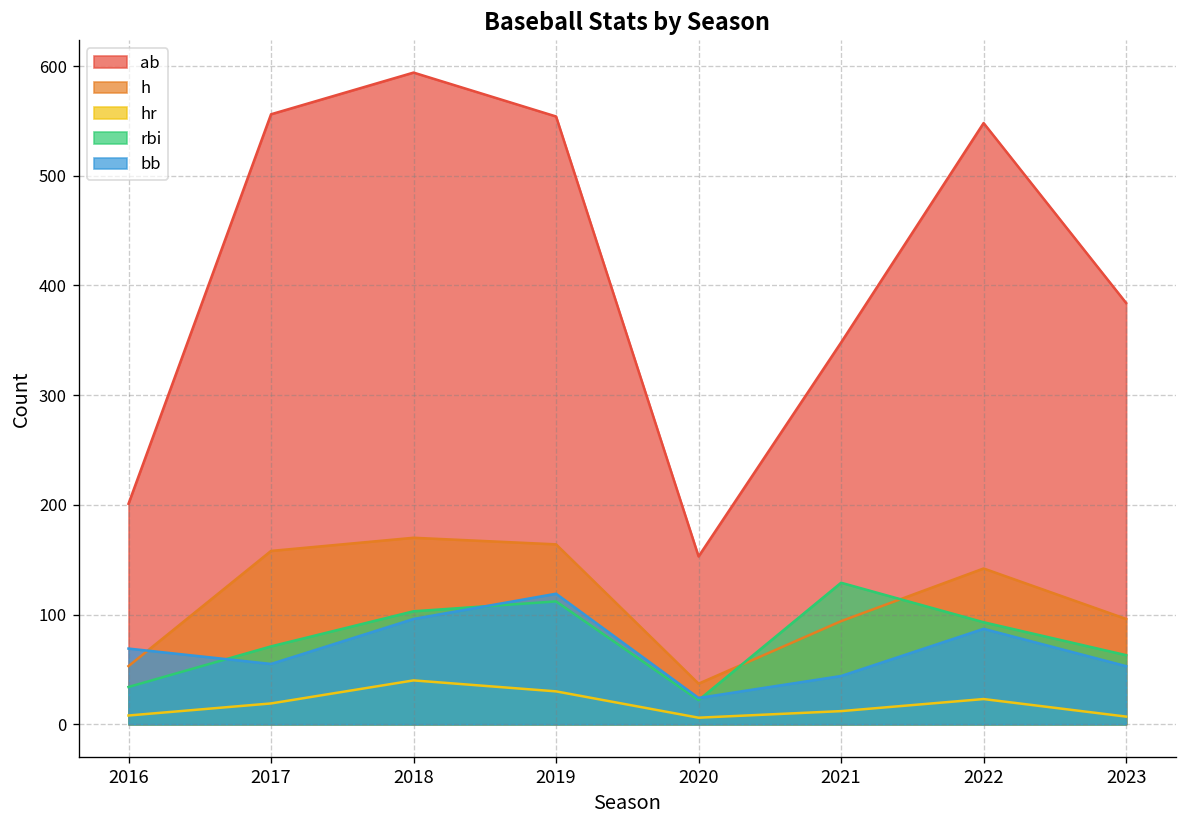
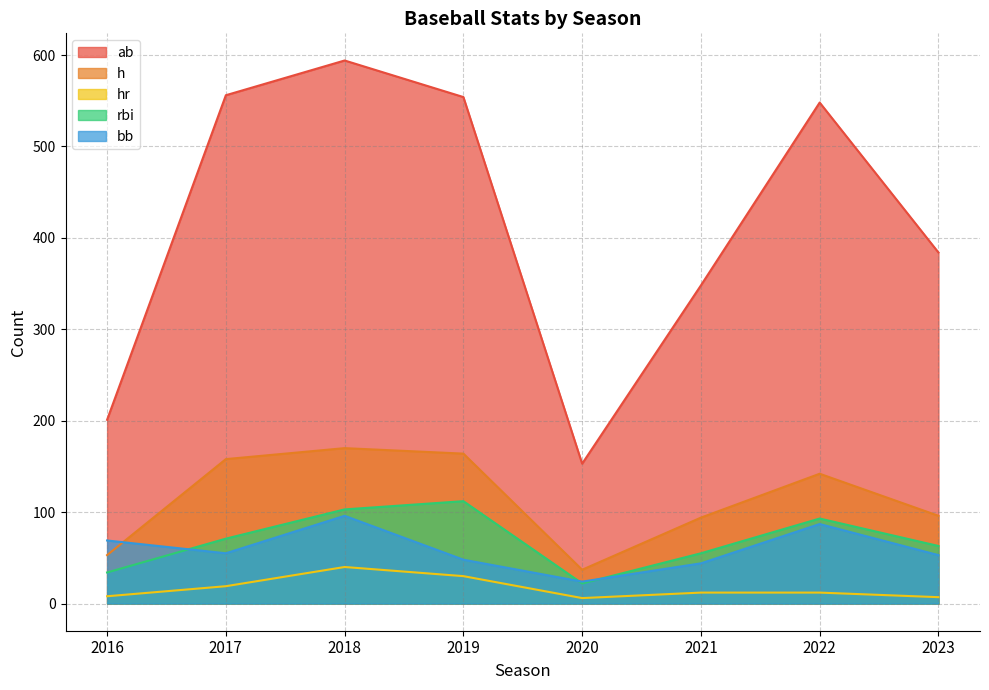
  {
    "hr": {
      "2016": 10,
      "2017": 20,
      "2018": 40,
      "2019": 30,
      "2020": 10,
      "2021": 10,
-     "2022": 20,
+     "2022": 10,
      "2023": 10
    },
    "rbi": {
      "2016": 30,
      "2017": 70,
      "2018": 100,
      "2019": 110,
-     "2021": 130,
+     "2021": 60,
      "2022": 90,
      "2023": 60
    },
    "bb": {
      "2016": 70,
      "2017": 60,
      "2018": 100,
-     "2019": 120,
+     "2019": 50,
      "2021": 40,
      "2022": 90,
      "2023": 50
    }
  }
